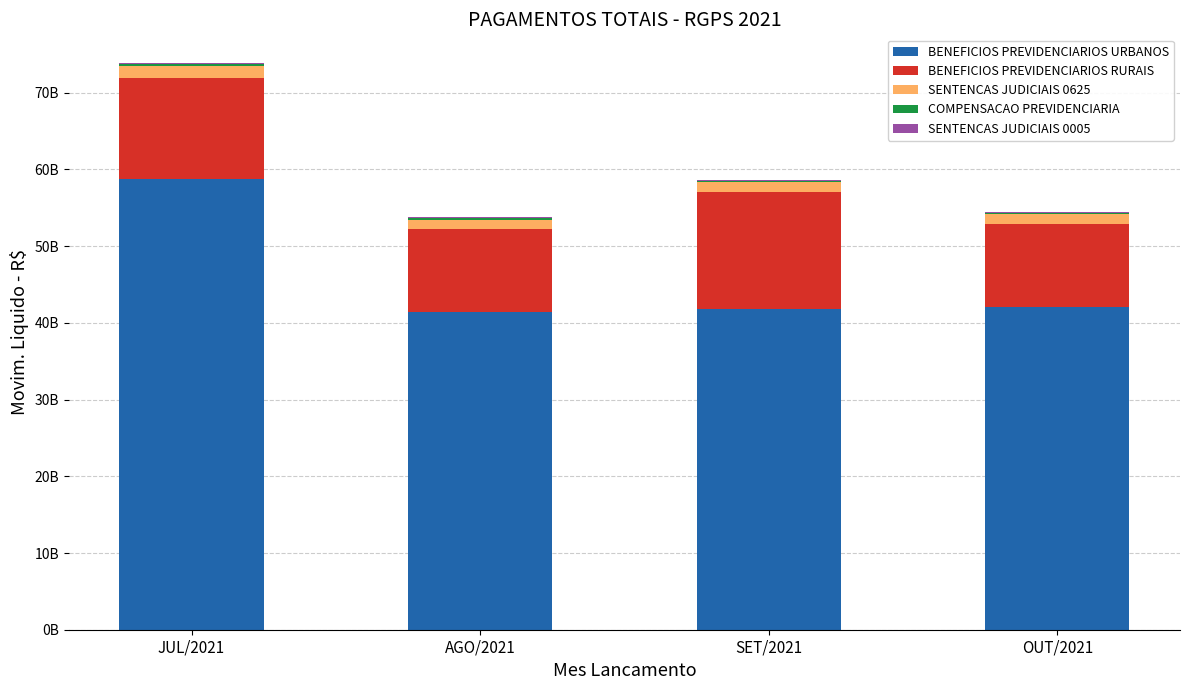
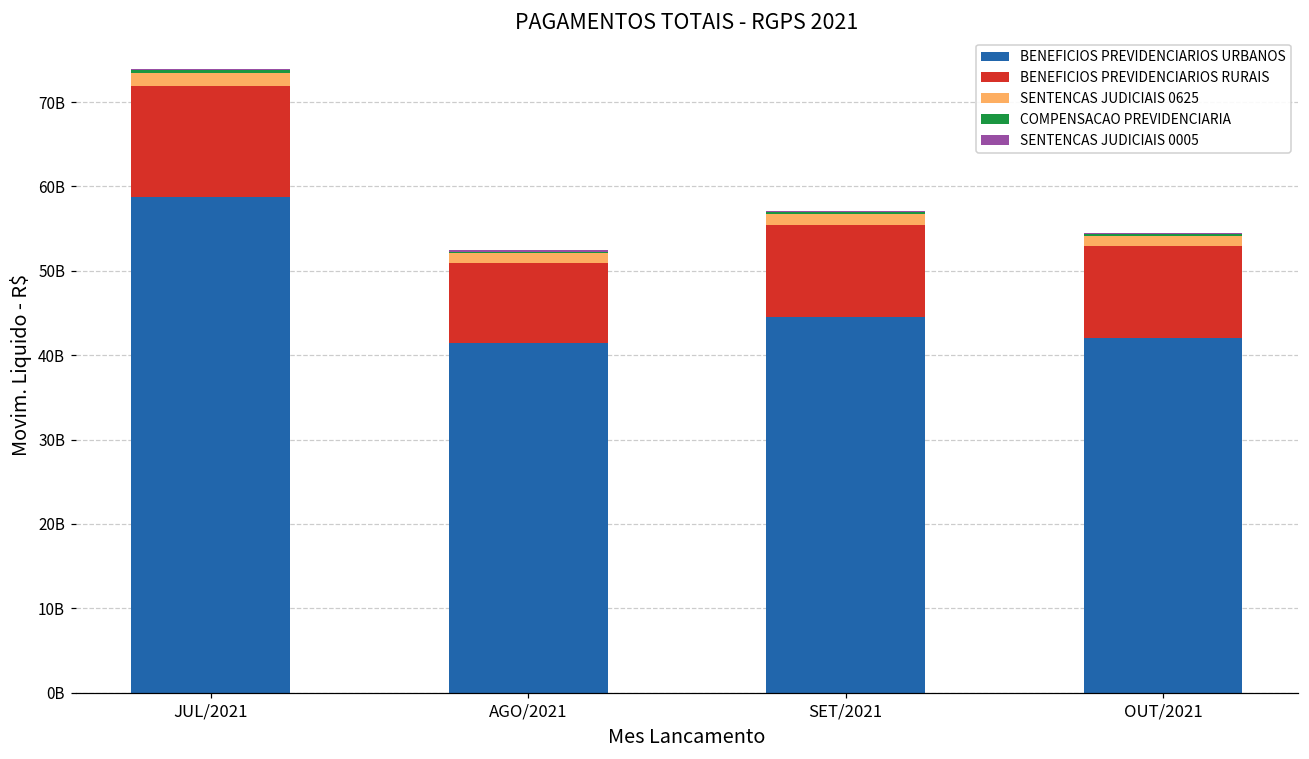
  {
    "BENEFICIOS PREVIDENCIARIOS URBANOS": {
      "JUL/2021": 59000000000,
      "AGO/2021": 41000000000,
-     "SET/2021": 42000000000,
+     "SET/2021": 45000000000,
      "OUT/2021": 42000000000
    },
    "BENEFICIOS PREVIDENCIARIOS RURAIS": {
      "JUL/2021": 13000000000,
-     "AGO/2021": 11000000000,
-     "SET/2021": 15000000000,
+     "AGO/2021": 10000000000,
+     "SET/2021": 11000000000,
      "OUT/2021": 11000000000
    },
    "SENTENCAS JUDICIAIS 0625": {
      "JUL/2021": 2000000000,
      "AGO/2021": 1000000000,
      "SET/2021": 1000000000,
      "OUT/2021": 1000000000
    }
  }
